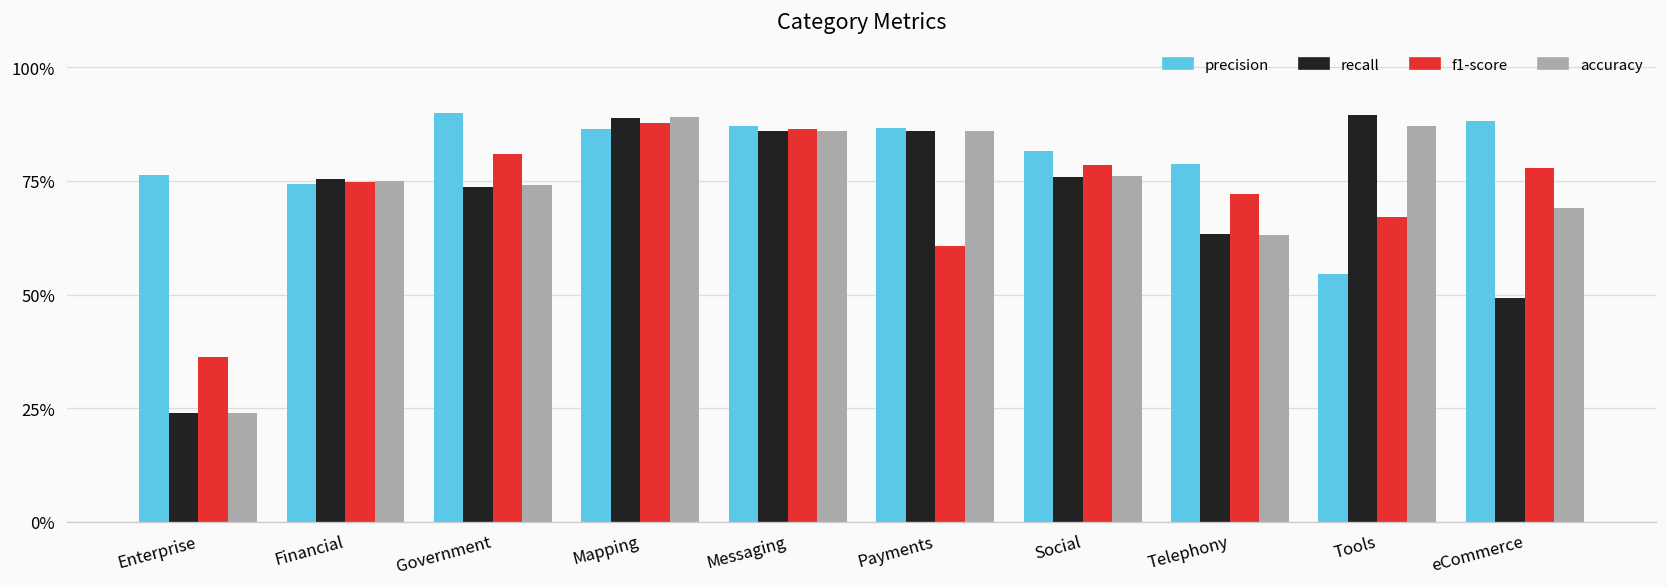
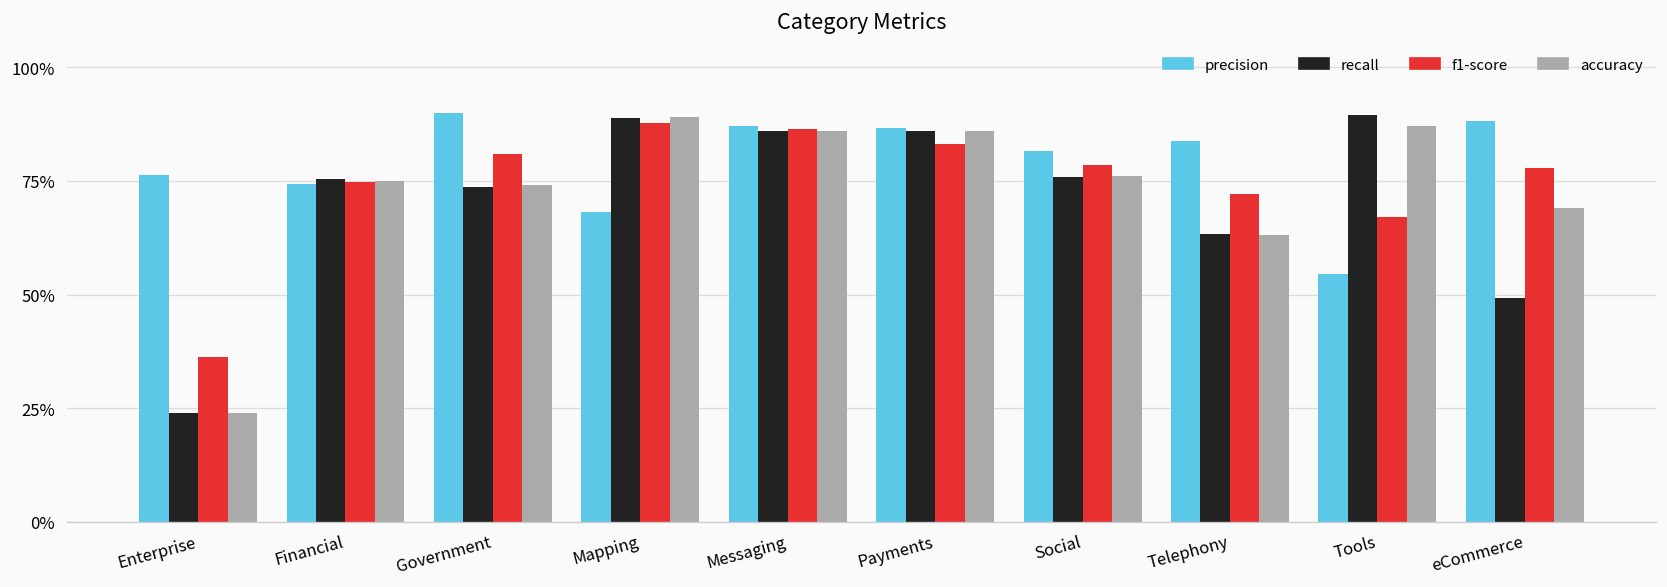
  {
    "precision": {
      "Enterprise": "76%",
      "Financial": "74%",
      "Government": "90%",
-     "Mapping": "86%",
+     "Mapping": "68%",
      "Messaging": "87%",
      "Payments": "87%",
      "Social": "82%",
-     "Telephony": "79%",
+     "Telephony": "84%",
      "Tools": "55%",
      "eCommerce": "88%"
    },
    "recall": {
      "Enterprise": "24%",
      "Financial": "75%",
      "Government": "74%",
      "Mapping": "89%",
      "Messaging": "86%",
      "Payments": "86%",
      "Social": "76%",
      "Telephony": "63%",
      "Tools": "90%",
      "eCommerce": "49%"
    },
    "f1-score": {
      "Enterprise": "36%",
      "Financial": "75%",
      "Government": "81%",
      "Mapping": "88%",
      "Messaging": "86%",
-     "Payments": "61%",
+     "Payments": "83%",
      "Social": "79%",
      "Telephony": "72%",
      "Tools": "67%",
      "eCommerce": "78%"
    },
    "accuracy": {
      "Enterprise": "24%",
      "Financial": "75%",
      "Government": "74%",
      "Mapping": "89%",
      "Messaging": "86%",
      "Payments": "86%",
      "Social": "76%",
      "Telephony": "63%",
      "Tools": "87%",
      "eCommerce": "69%"
    }
  }
